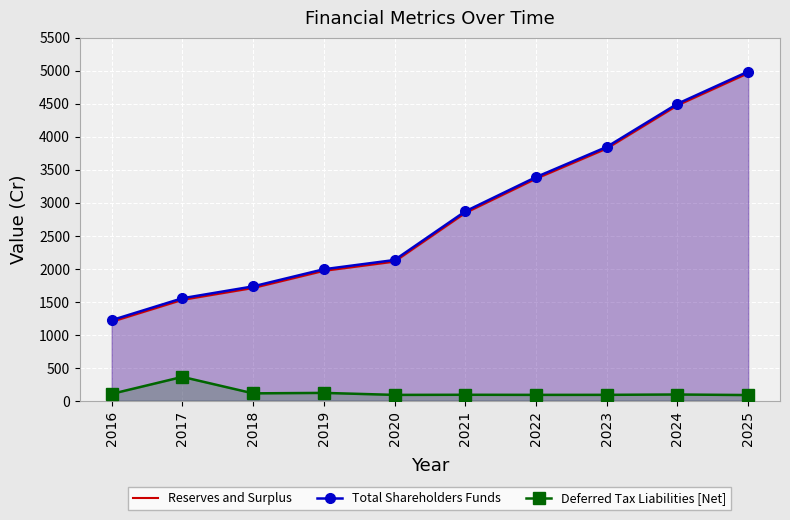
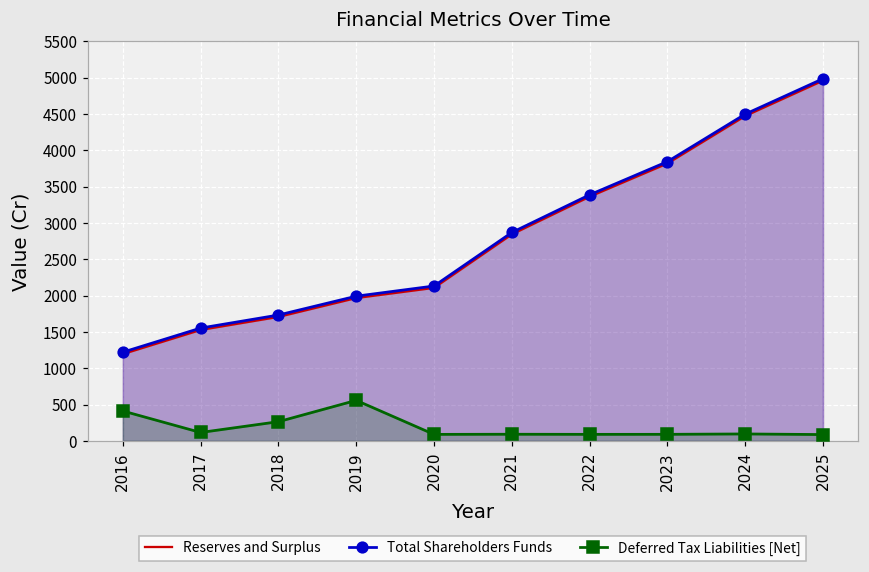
  {
    "Deferred Tax Liabilities [Net]": {
-     "2016": 100,
-     "2017": 400,
-     "2018": 100,
-     "2019": 100,
+     "2016": 400,
+     "2017": 100,
+     "2018": 300,
+     "2019": 600,
      "2020": 100,
      "2021": 100,
      "2022": 100,
      "2023": 100,
      "2024": 100,
      "2025": 100
    }
  }
